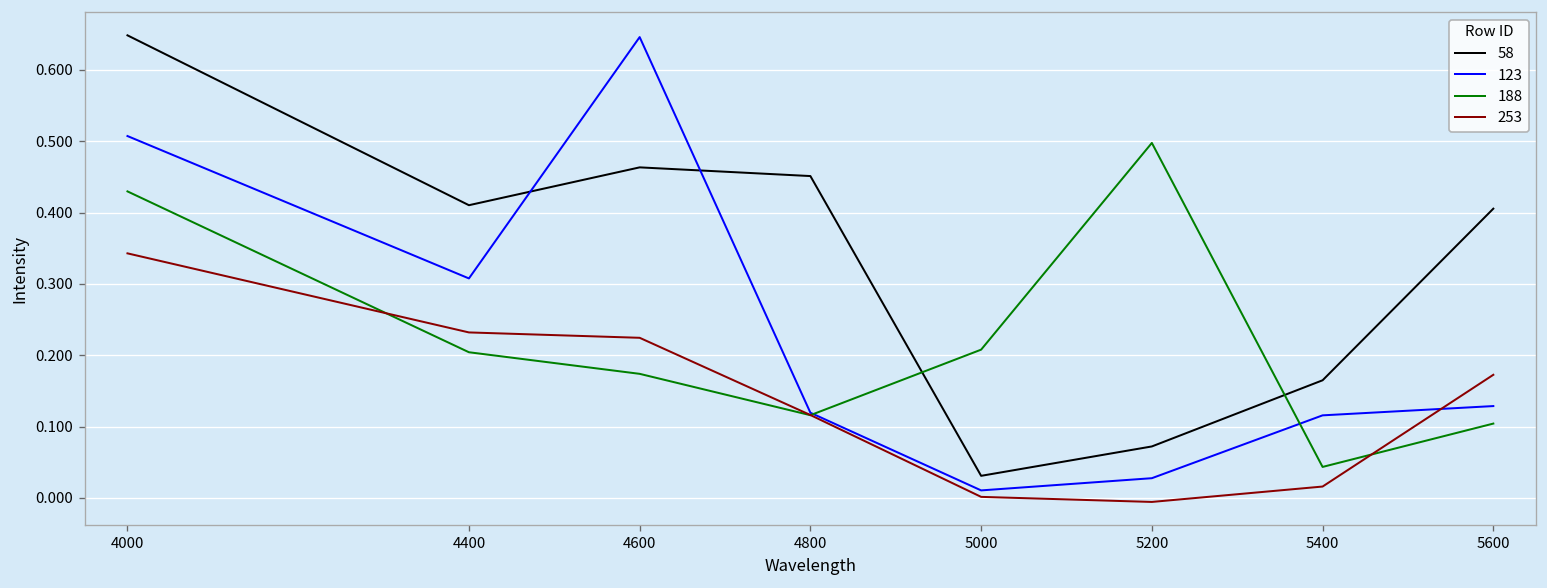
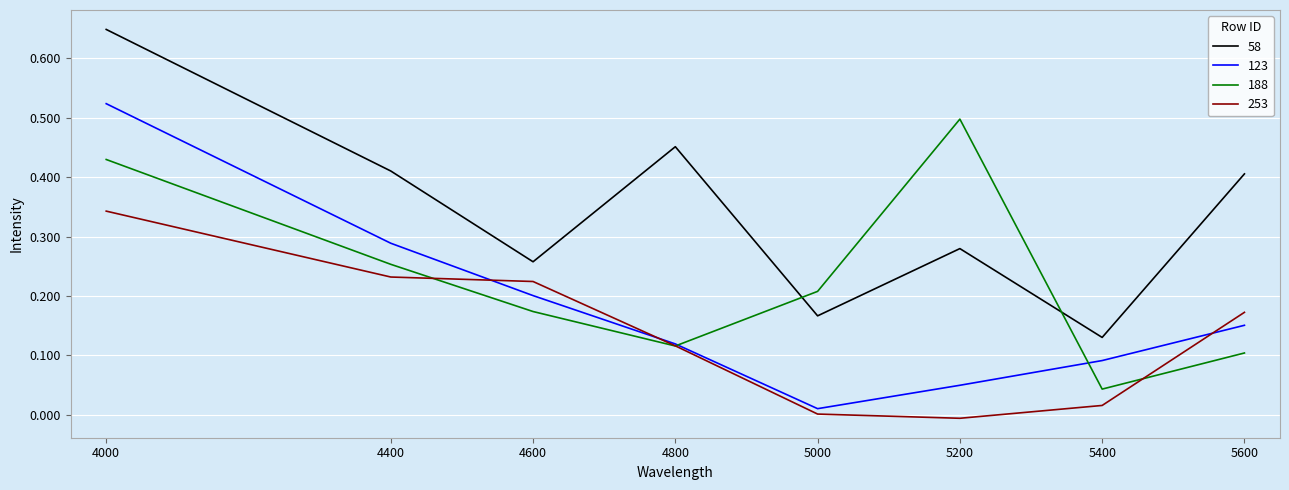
  {
    "58": {
      "4000": 0.65,
      "4400": 0.41,
-     "4600": 0.46,
+     "4600": 0.26,
      "4800": 0.45,
-     "5000": 0.03,
-     "5200": 0.07,
-     "5400": 0.16,
+     "5000": 0.17,
+     "5200": 0.28,
+     "5400": 0.13,
      "5600": 0.41
    },
    "123": {
-     "4000": 0.51,
-     "4400": 0.31,
-     "4600": 0.65,
+     "4000": 0.52,
+     "4400": 0.29,
+     "4600": 0.20,
      "5000": 0.01,
-     "5200": 0.03,
-     "5400": 0.12,
-     "5600": 0.13
+     "5200": 0.05,
+     "5400": 0.09,
+     "5600": 0.15
    },
    "188": {
      "4000": 0.43,
-     "4400": 0.20,
+     "4400": 0.25,
      "4600": 0.17,
      "5000": 0.21,
      "5200": 0.50,
      "5400": 0.04,
      "5600": 0.10
    },
    "253": {
      "4000": 0.34,
      "4400": 0.23,
      "4600": 0.22,
      "5000": 0.00,
      "5200": -0.01,
      "5400": 0.02,
      "5600": 0.17
    }
  }
